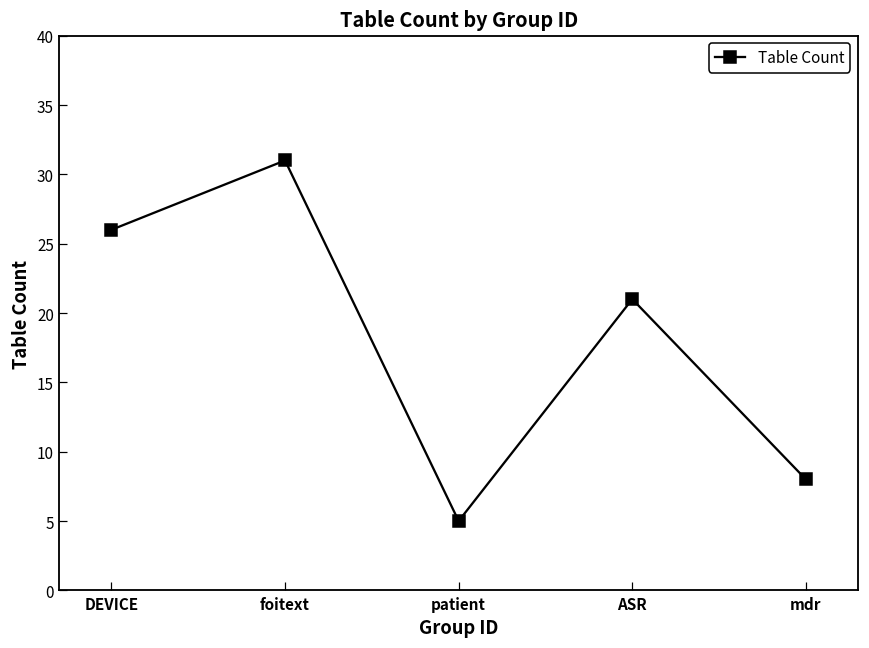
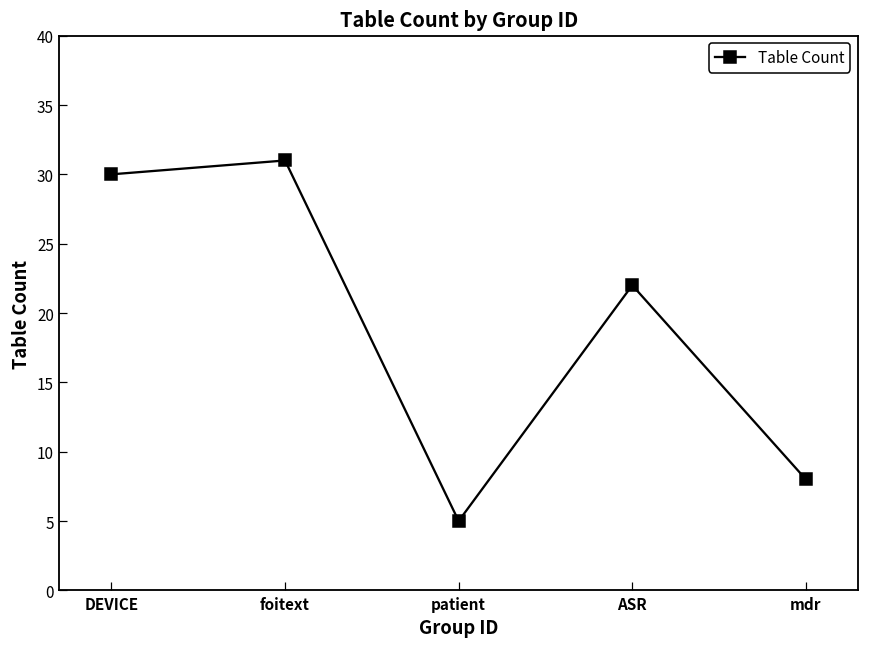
  {
-   "DEVICE": 26,
+   "DEVICE": 30,
    "foitext": 31,
    "patient": 5,
-   "ASR": 21,
+   "ASR": 22,
    "mdr": 8
  }
